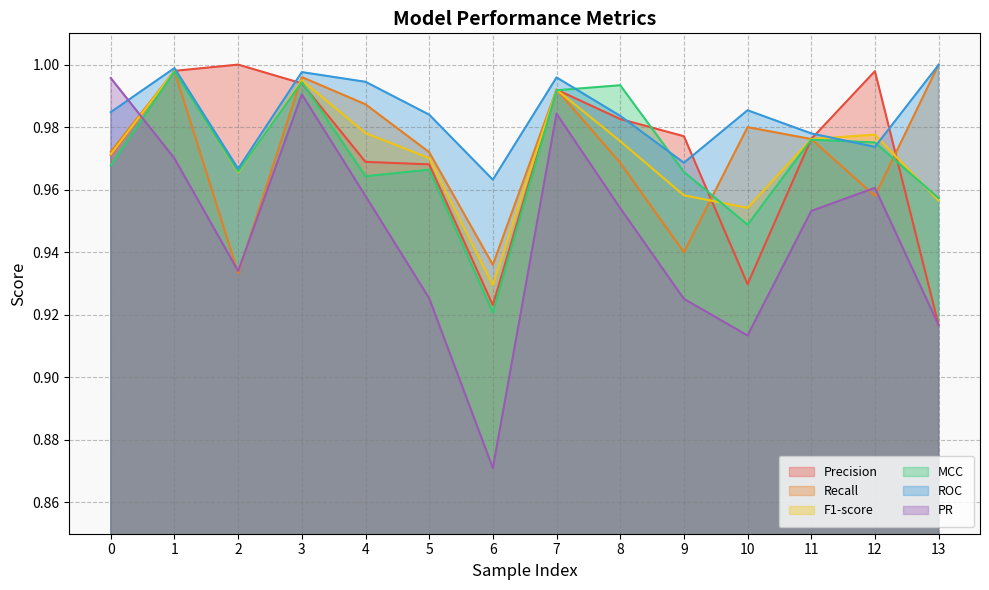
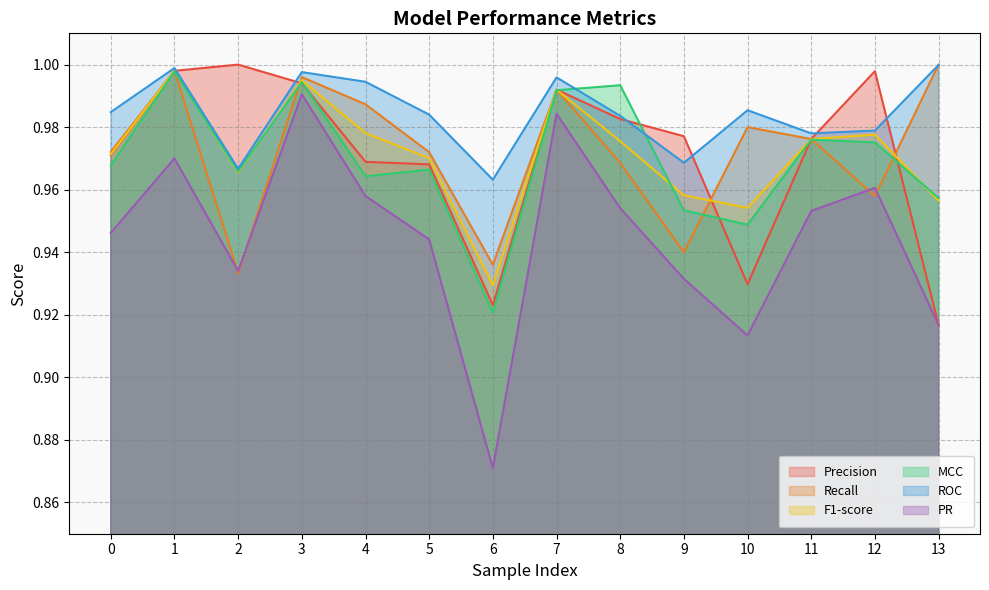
  {
    "MCC": {
      "0": 0.968,
      "4": 0.964,
      "5": 0.966,
      "6": 0.921,
      "8": 0.993,
-     "9": 0.966,
+     "9": 0.953,
      "10": 0.949,
      "12": 0.975,
      "13": 0.957
    },
    "ROC": {
      "0": 0.985,
      "1": 0.999,
      "2": 0.967,
      "3": 0.998,
      "4": 0.995,
      "5": 0.984,
      "6": 0.963,
      "7": 0.996,
      "8": 0.984,
      "9": 0.969,
      "10": 0.985,
      "11": 0.978,
-     "12": 0.974
+     "12": 0.979
    },
    "PR": {
-     "0": 0.996,
+     "0": 0.946,
      "1": 0.970,
      "3": 0.991,
      "4": 0.958,
-     "5": 0.925,
+     "5": 0.944,
      "6": 0.871,
      "7": 0.984,
      "8": 0.954,
-     "9": 0.925,
+     "9": 0.932,
      "10": 0.913,
      "11": 0.953,
      "12": 0.961
    }
  }
